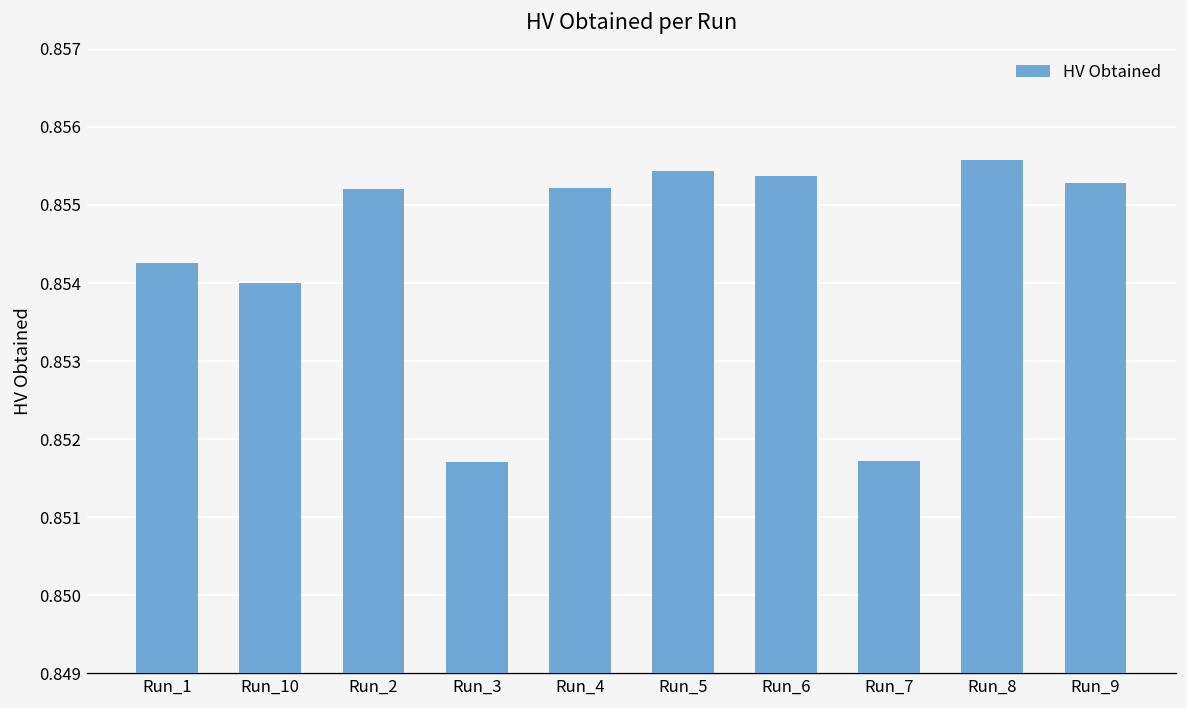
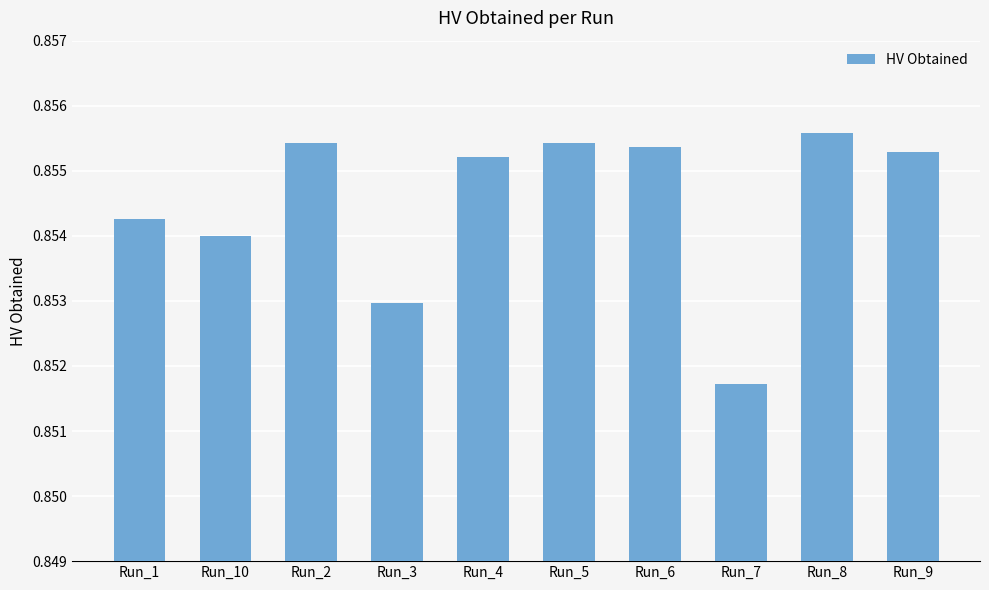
  {
    "Run_1": 0.8543,
    "Run_10": 0.8540,
-   "Run_2": 0.8552,
-   "Run_3": 0.8517,
+   "Run_2": 0.8554,
+   "Run_3": 0.8530,
    "Run_4": 0.8552,
    "Run_5": 0.8554,
    "Run_6": 0.8554,
    "Run_7": 0.8517,
    "Run_8": 0.8556,
    "Run_9": 0.8553
  }
